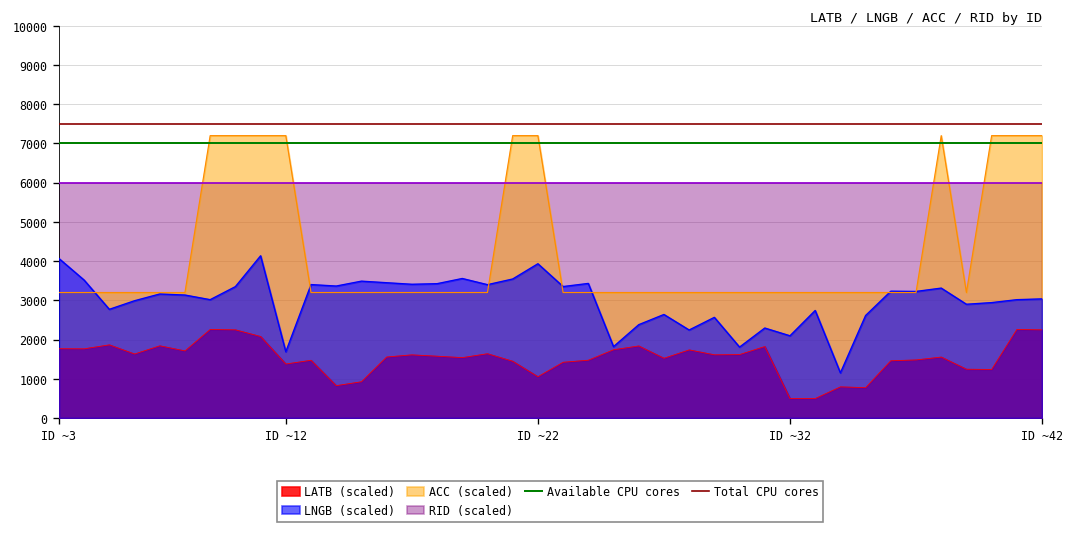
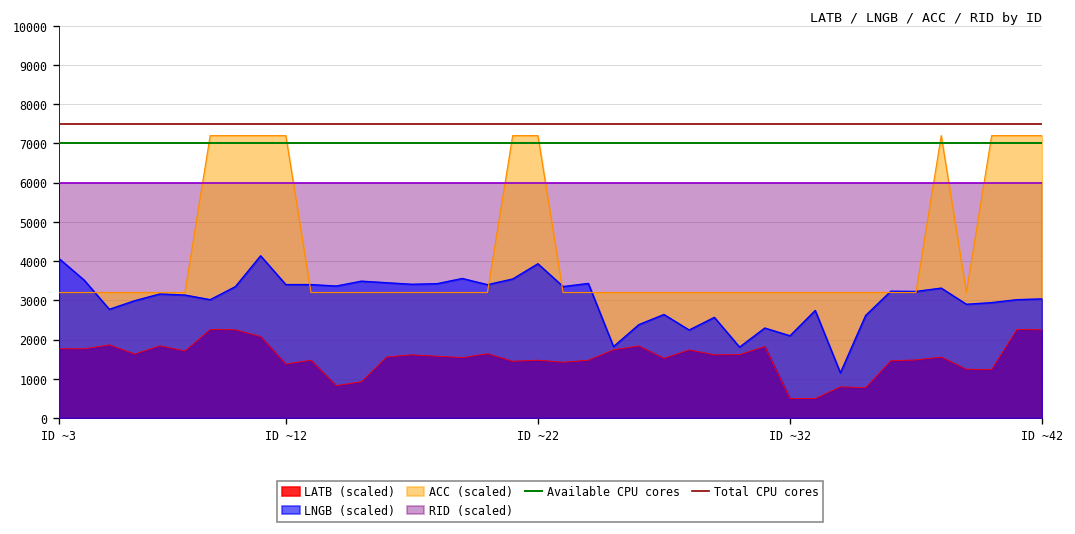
  {
    "LATB (scaled)": {
      "ID ~3": 1800,
      "ID ~12": 1400,
-     "ID ~22": 1100,
+     "ID ~22": 1500,
      "ID ~32": 500,
      "ID ~42": 2200
    },
    "LNGB (scaled)": {
      "ID ~3": 4100,
-     "ID ~12": 1700,
+     "ID ~12": 3400,
      "ID ~22": 3900,
      "ID ~32": 2100,
      "ID ~42": 3000
    },
    "ACC (scaled)": {
      "ID ~3": 3200,
      "ID ~12": 7200,
      "ID ~22": 7200,
      "ID ~32": 3200,
      "ID ~42": 7200
    },
    "RID (scaled)": {
      "ID ~3": 6000,
      "ID ~12": 6000,
      "ID ~22": 6000,
      "ID ~32": 6000,
      "ID ~42": 6000
    }
  }
